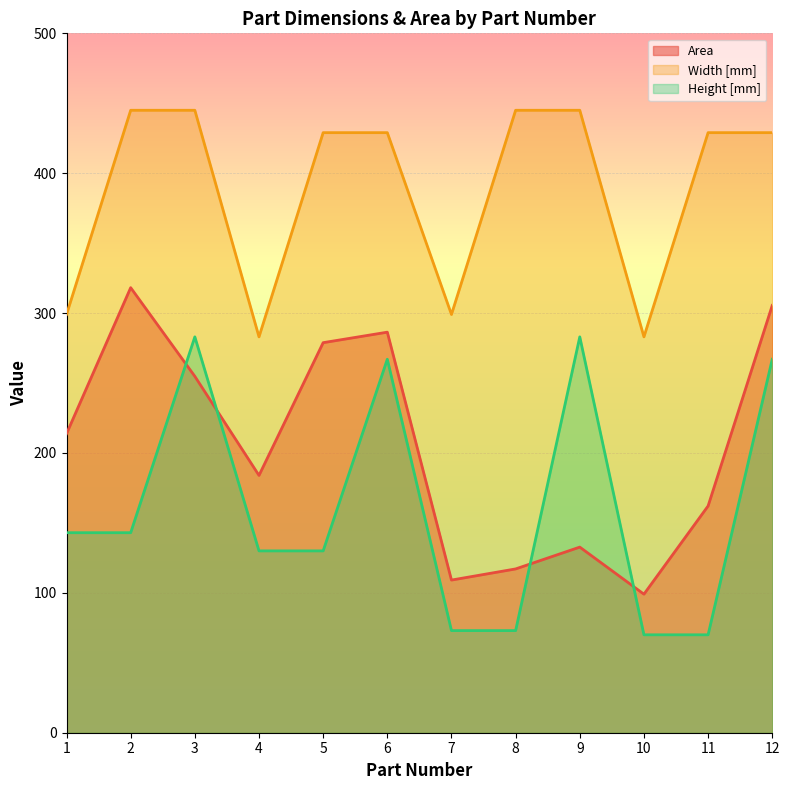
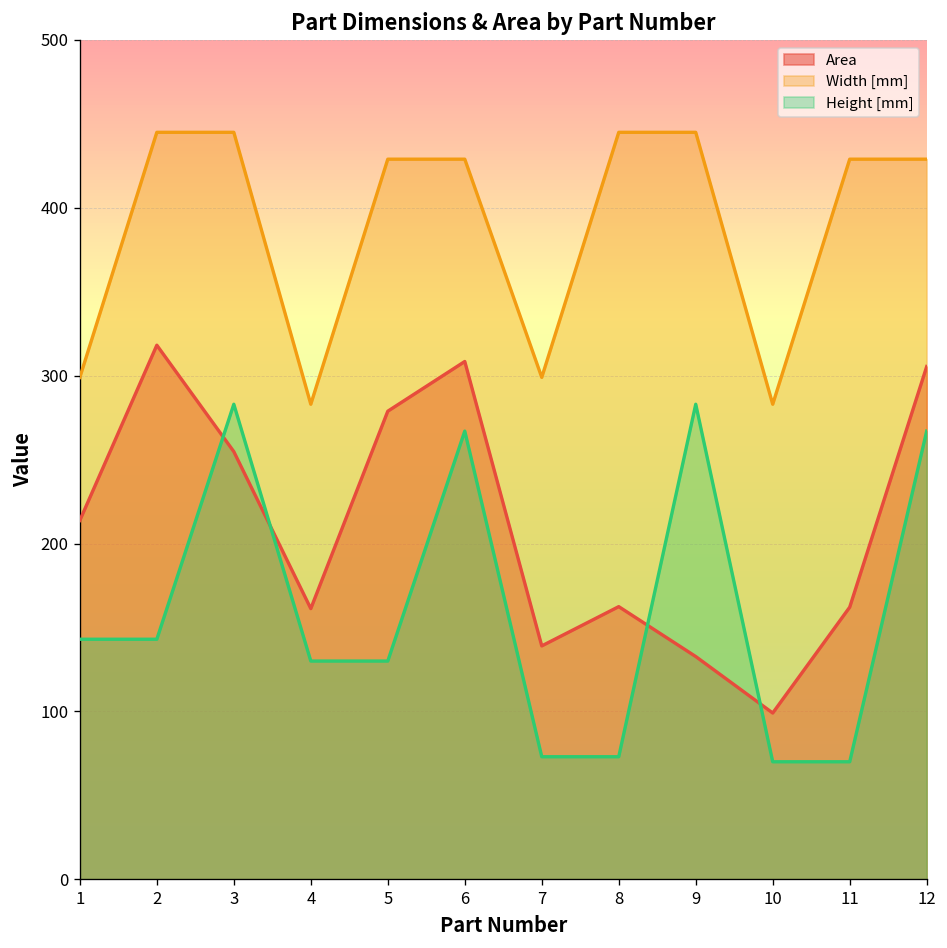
  {
    "Area": {
      "1": 214,
      "2": 318,
      "3": 255,
-     "4": 184,
+     "4": 161,
      "5": 279,
-     "6": 286,
-     "7": 109,
-     "8": 117,
+     "6": 308,
+     "7": 139,
+     "8": 162,
      "9": 133,
      "10": 99,
      "11": 162,
      "12": 305
    },
    "Width [mm]": {
      "1": 299,
      "2": 445,
      "3": 445,
      "4": 283,
      "5": 429,
      "6": 429,
      "7": 299,
      "8": 445,
      "9": 445,
      "10": 283,
      "11": 429,
      "12": 429
    },
    "Height [mm]": {
      "1": 143,
      "2": 143,
      "3": 283,
      "4": 130,
      "5": 130,
      "6": 267,
      "7": 73,
      "8": 73,
      "9": 283,
      "10": 70,
      "11": 70,
      "12": 267
    }
  }
